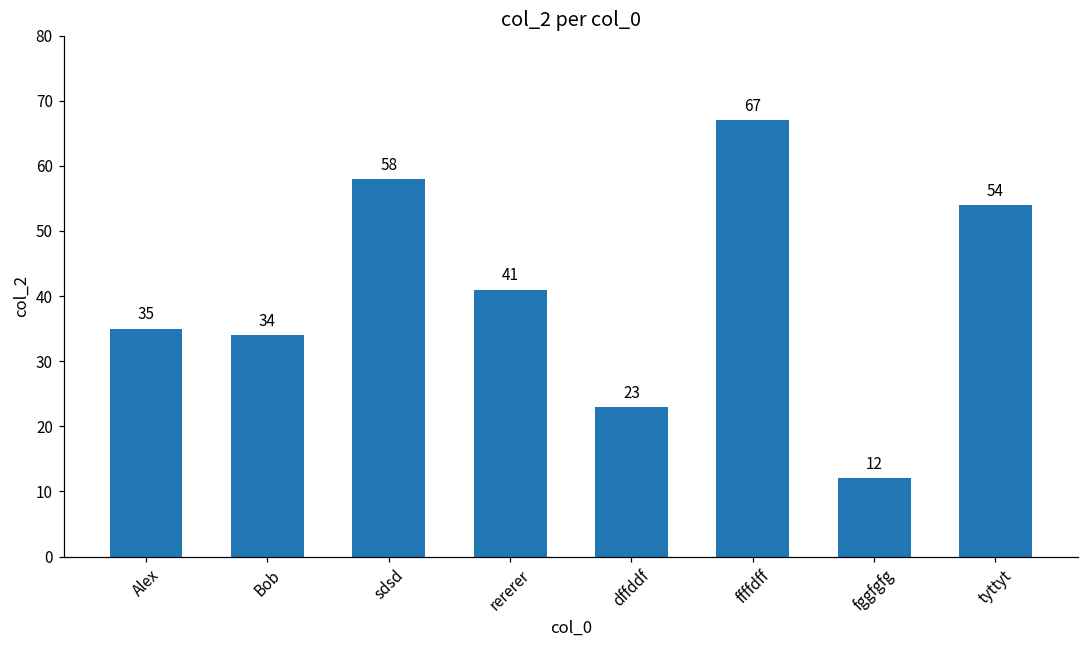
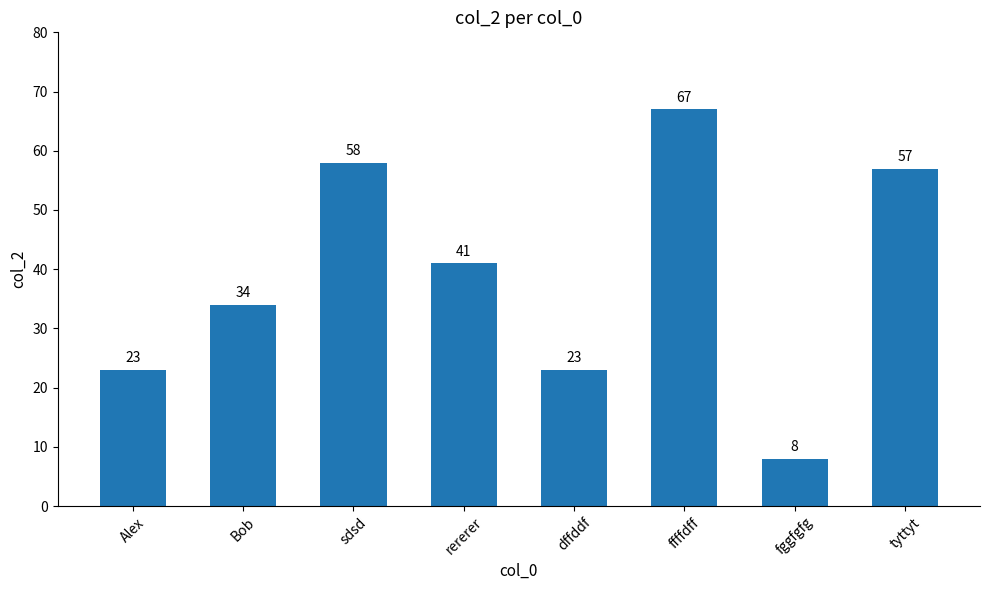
  {
-   "Alex": 35,
+   "Alex": 23,
    "Bob": 34,
    "sdsd": 58,
    "rererer": 41,
    "dffddf": 23,
    "ffffdff": 67,
-   "fggfgfg": 12,
-   "tyttyt": 54
+   "fggfgfg": 8,
+   "tyttyt": 57
  }
